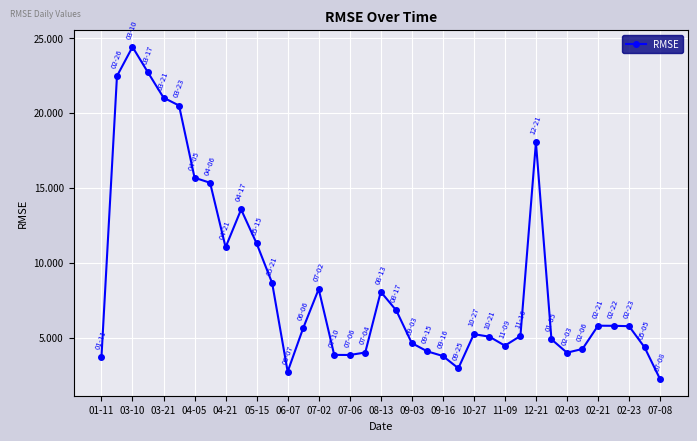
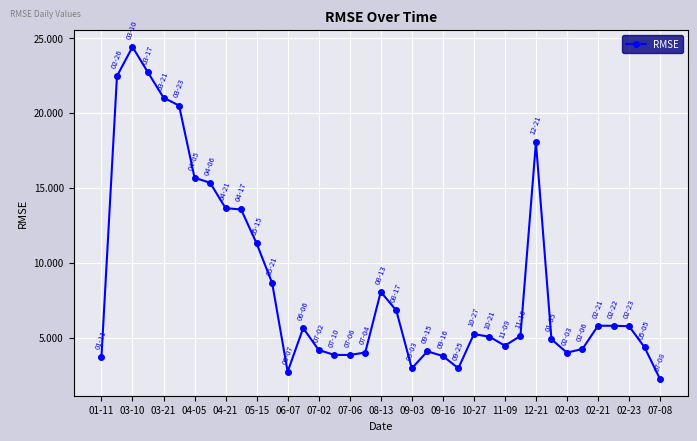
  {
-   "04-21": 11.0,
-   "07-02": 8.2,
-   "09-03": 4.6
+   "04-21": 13.6,
+   "07-02": 4.2,
+   "09-03": 2.9
  }
